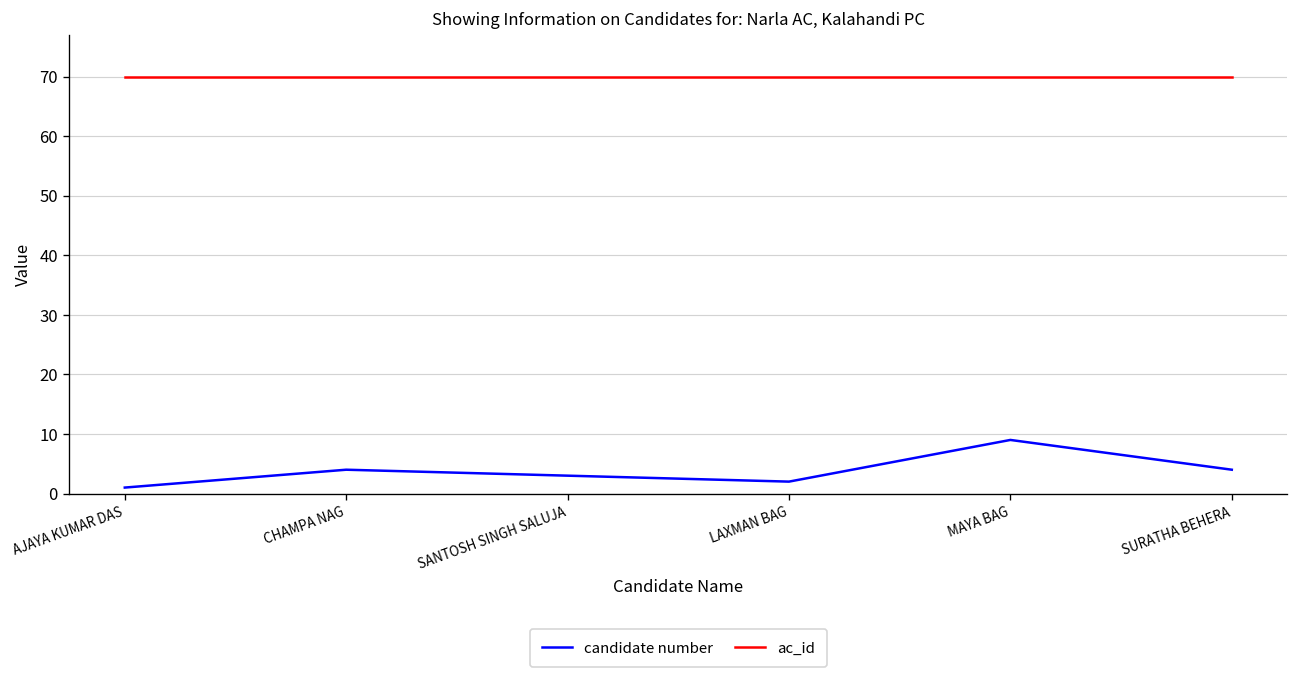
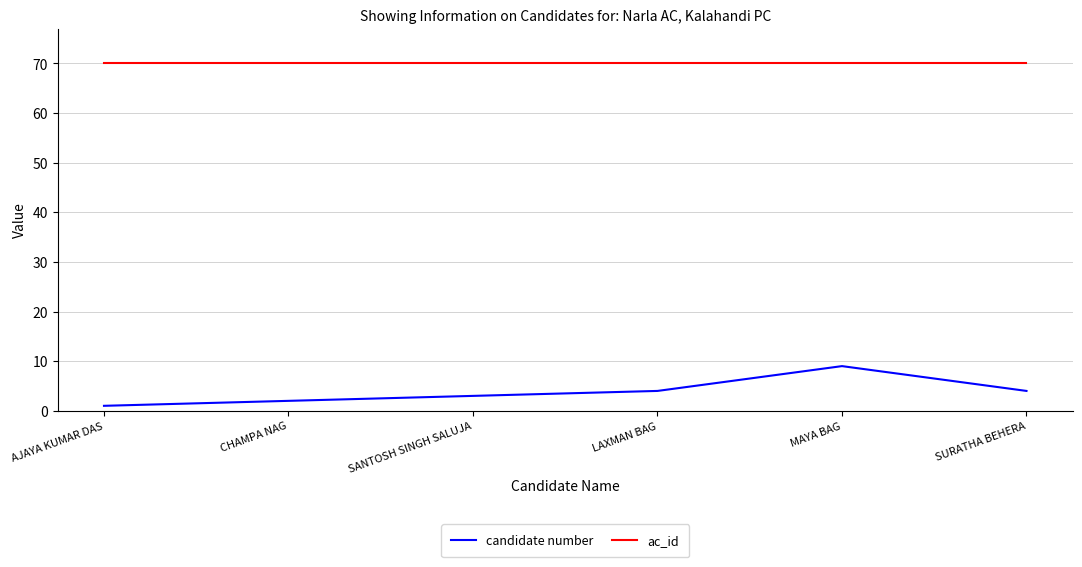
  {
    "candidate number": {
      "AJAYA KUMAR DAS": 1,
-     "CHAMPA NAG": 4,
+     "CHAMPA NAG": 2,
      "SANTOSH SINGH SALUJA": 3,
-     "LAXMAN BAG": 2,
+     "LAXMAN BAG": 4,
      "MAYA BAG": 9,
      "SURATHA BEHERA": 4
    },
    "ac_id": {
      "AJAYA KUMAR DAS": 70,
      "CHAMPA NAG": 70,
      "SANTOSH SINGH SALUJA": 70,
      "LAXMAN BAG": 70,
      "MAYA BAG": 70,
      "SURATHA BEHERA": 70
    }
  }
